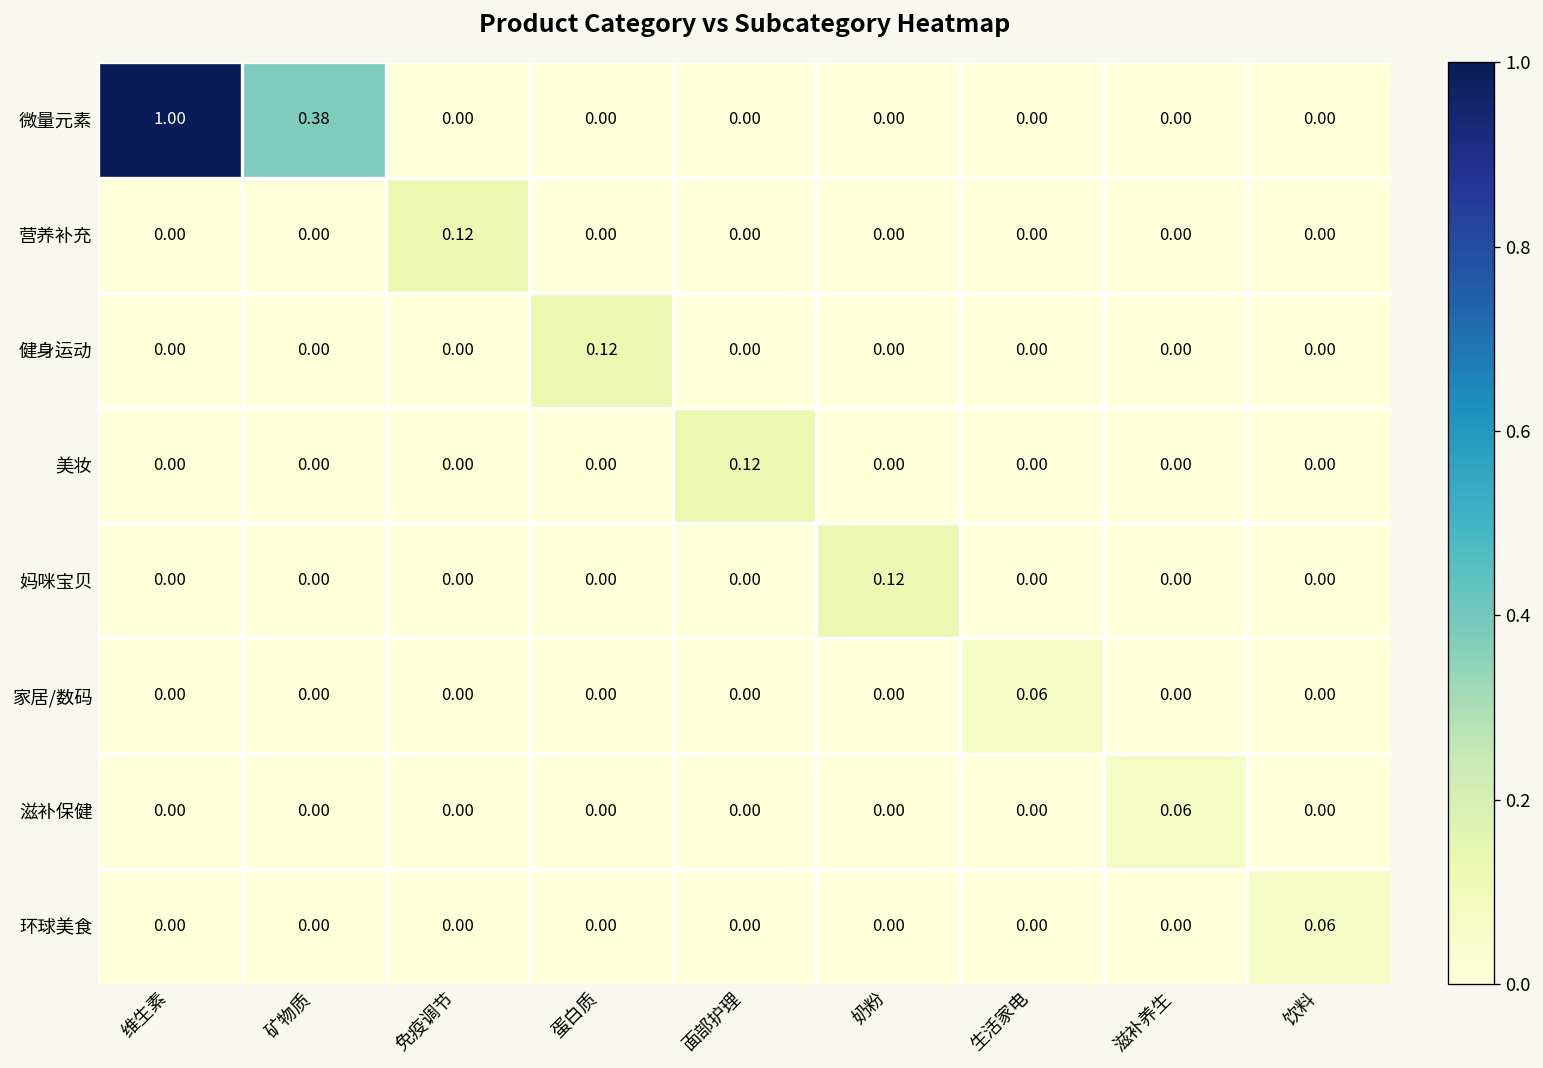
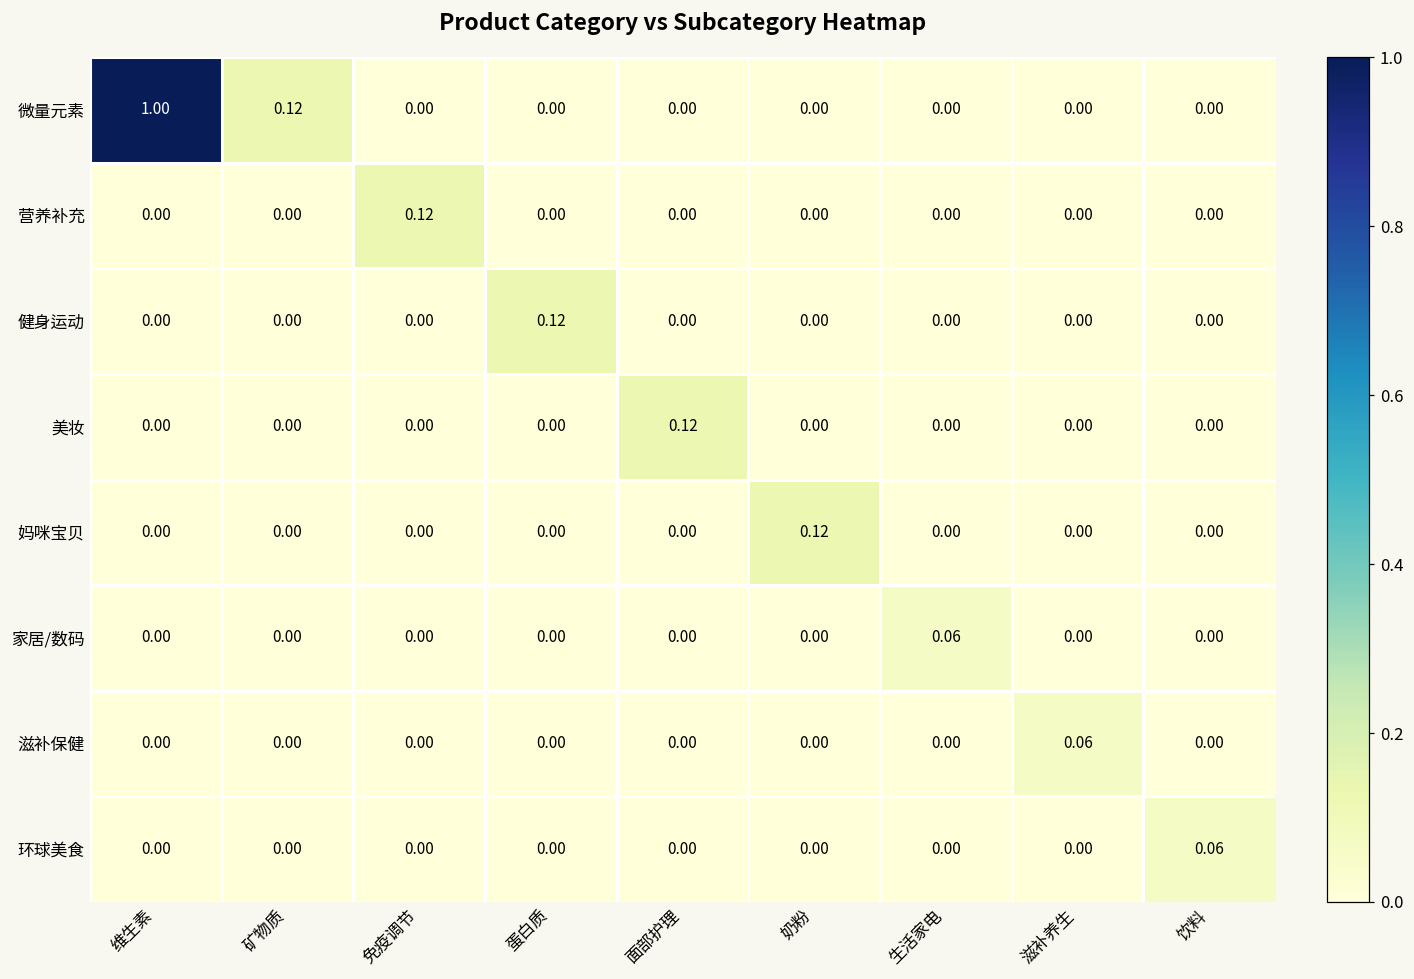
  {
    "微量元素": {
      "维生素": 1.00,
-     "矿物质": 0.38,
+     "矿物质": 0.12,
      "免疫调节": 0.00,
      "蛋白质": 0.00,
      "面部护理": 0.00,
      "奶粉": 0.00,
      "生活家电": 0.00,
      "滋补养生": 0.00,
      "饮料": 0.00
    },
    "营养补充": {
      "维生素": 0.00,
      "矿物质": 0.00,
      "免疫调节": 0.12,
      "蛋白质": 0.00,
      "面部护理": 0.00,
      "奶粉": 0.00,
      "生活家电": 0.00,
      "滋补养生": 0.00,
      "饮料": 0.00
    },
    "健身运动": {
      "维生素": 0.00,
      "矿物质": 0.00,
      "免疫调节": 0.00,
      "蛋白质": 0.12,
      "面部护理": 0.00,
      "奶粉": 0.00,
      "生活家电": 0.00,
      "滋补养生": 0.00,
      "饮料": 0.00
    },
    "美妆": {
      "维生素": 0.00,
      "矿物质": 0.00,
      "免疫调节": 0.00,
      "蛋白质": 0.00,
      "面部护理": 0.12,
      "奶粉": 0.00,
      "生活家电": 0.00,
      "滋补养生": 0.00,
      "饮料": 0.00
    },
    "妈咪宝贝": {
      "维生素": 0.00,
      "矿物质": 0.00,
      "免疫调节": 0.00,
      "蛋白质": 0.00,
      "面部护理": 0.00,
      "奶粉": 0.12,
      "生活家电": 0.00,
      "滋补养生": 0.00,
      "饮料": 0.00
    },
    "家居/数码": {
      "维生素": 0.00,
      "矿物质": 0.00,
      "免疫调节": 0.00,
      "蛋白质": 0.00,
      "面部护理": 0.00,
      "奶粉": 0.00,
      "生活家电": 0.06,
      "滋补养生": 0.00,
      "饮料": 0.00
    },
    "滋补保健": {
      "维生素": 0.00,
      "矿物质": 0.00,
      "免疫调节": 0.00,
      "蛋白质": 0.00,
      "面部护理": 0.00,
      "奶粉": 0.00,
      "生活家电": 0.00,
      "滋补养生": 0.06,
      "饮料": 0.00
    },
    "环球美食": {
      "维生素": 0.00,
      "矿物质": 0.00,
      "免疫调节": 0.00,
      "蛋白质": 0.00,
      "面部护理": 0.00,
      "奶粉": 0.00,
      "生活家电": 0.00,
      "滋补养生": 0.00,
      "饮料": 0.06
    }
  }
